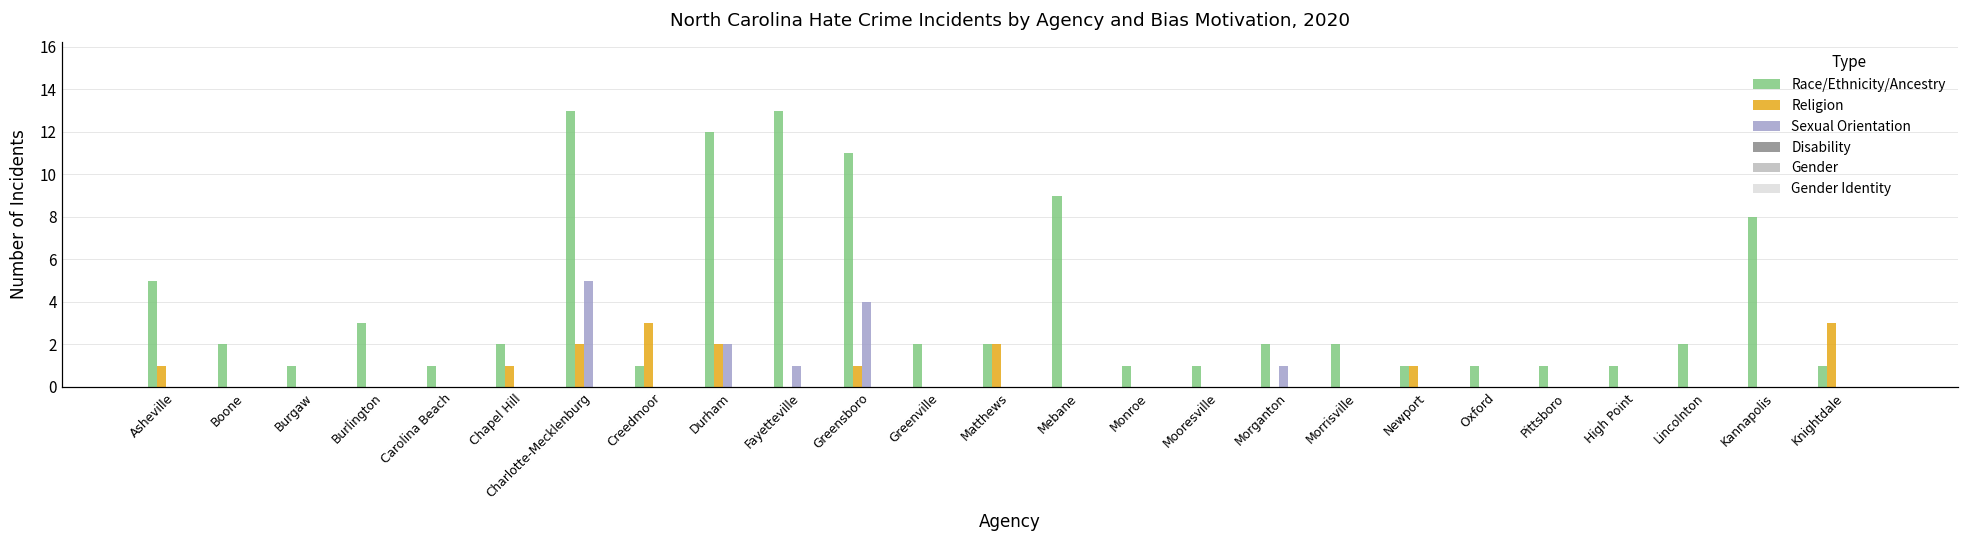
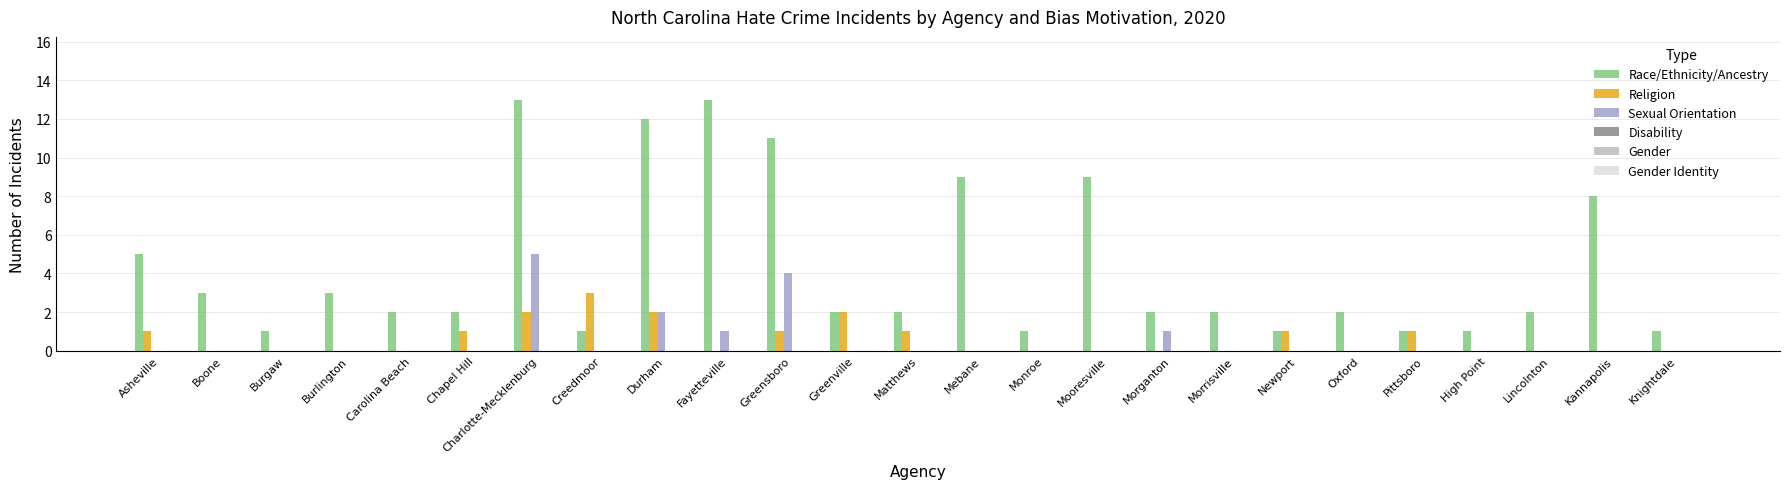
  {
    "Race/Ethnicity/Ancestry": {
      "Asheville": 5,
-     "Boone": 2,
+     "Boone": 3,
      "Burgaw": 1,
      "Burlington": 3,
-     "Carolina Beach": 1,
+     "Carolina Beach": 2,
      "Chapel Hill": 2,
      "Charlotte-Mecklenburg": 13,
      "Creedmoor": 1,
      "Durham": 12,
      "Fayetteville": 13,
      "Greensboro": 11,
      "Greenville": 2,
      "Matthews": 2,
      "Mebane": 9,
      "Monroe": 1,
-     "Mooresville": 1,
+     "Mooresville": 9,
      "Morganton": 2,
      "Morrisville": 2,
      "Newport": 1,
-     "Oxford": 1,
+     "Oxford": 2,
      "Pittsboro": 1,
      "High Point": 1,
      "Lincolnton": 2,
      "Kannapolis": 8,
      "Knightdale": 1
    },
    "Religion": {
      "Asheville": 1,
      "Boone": 0,
      "Burgaw": 0,
      "Burlington": 0,
      "Carolina Beach": 0,
      "Chapel Hill": 1,
      "Charlotte-Mecklenburg": 2,
      "Creedmoor": 3,
      "Durham": 2,
      "Fayetteville": 0,
      "Greensboro": 1,
-     "Greenville": 0,
-     "Matthews": 2,
+     "Greenville": 2,
+     "Matthews": 1,
      "Mebane": 0,
      "Monroe": 0,
      "Mooresville": 0,
      "Morganton": 0,
      "Morrisville": 0,
      "Newport": 1,
      "Oxford": 0,
-     "Pittsboro": 0,
+     "Pittsboro": 1,
      "High Point": 0,
      "Lincolnton": 0,
      "Kannapolis": 0,
-     "Knightdale": 3
+     "Knightdale": 0
    },
    "Disability": {
      "Asheville": 0,
      "Boone": 0,
      "Burgaw": 0,
      "Burlington": 0,
      "Carolina Beach": 0,
      "Chapel Hill": 0,
      "Charlotte-Mecklenburg": 0,
      "Creedmoor": 0,
      "Durham": 0,
      "Fayetteville": 0,
      "Greensboro": 0,
      "Greenville": 0,
      "Matthews": 0,
      "Mebane": 0,
      "Monroe": 0,
      "Mooresville": 0,
      "Morganton": 0,
      "Morrisville": 0,
      "Newport": 0,
      "Oxford": 0,
      "Pittsboro": 0,
      "High Point": 0,
      "Lincolnton": 0,
      "Kannapolis": 0,
      "Knightdale": 0
    }
  }
